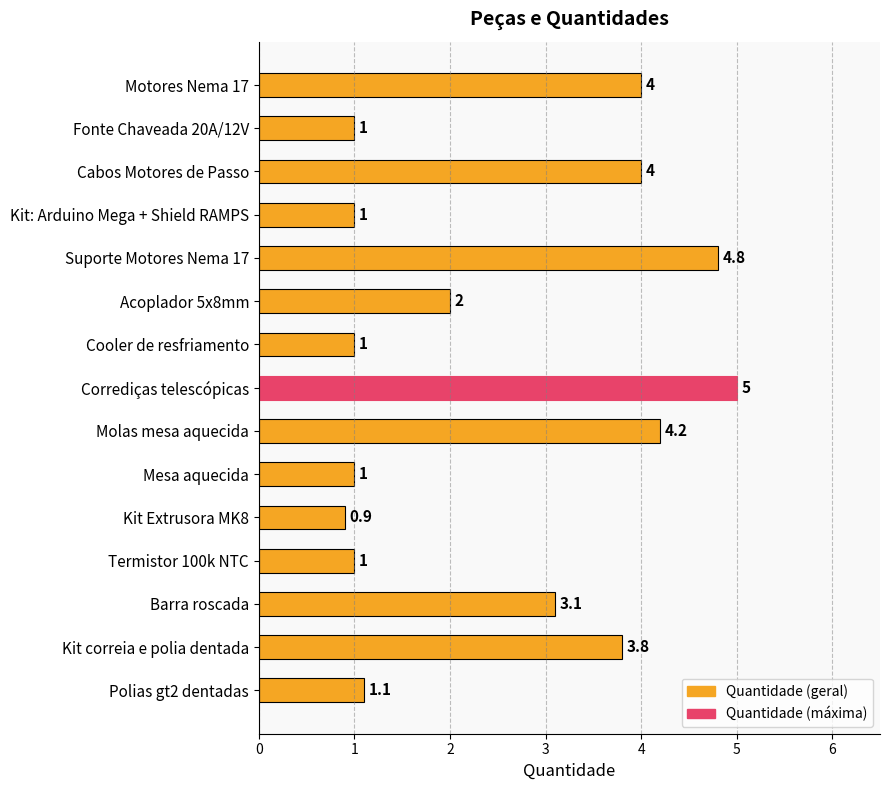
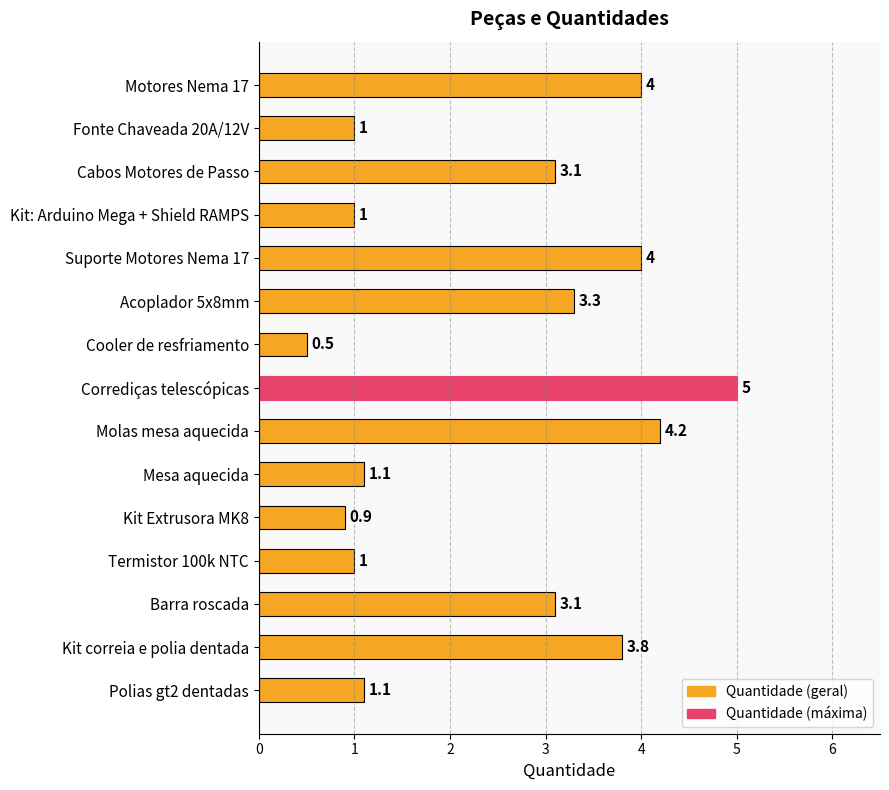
  {
    "Motores Nema 17": 4,
    "Fonte Chaveada 20A/12V": 1,
-   "Cabos Motores de Passo": 4,
+   "Cabos Motores de Passo": 3.1,
    "Kit: Arduino Mega + Shield RAMPS": 1,
-   "Suporte Motores Nema 17": 4.8,
-   "Acoplador 5x8mm": 2,
-   "Cooler de resfriamento": 1,
+   "Suporte Motores Nema 17": 4,
+   "Acoplador 5x8mm": 3.3,
+   "Cooler de resfriamento": 0.5,
    "Corrediças telescópicas": 5,
    "Molas mesa aquecida": 4.2,
-   "Mesa aquecida": 1,
+   "Mesa aquecida": 1.1,
    "Kit Extrusora MK8": 0.9,
    "Termistor 100k NTC": 1,
    "Barra roscada": 3.1,
    "Kit correia e polia dentada": 3.8,
    "Polias gt2 dentadas": 1.1
  }
